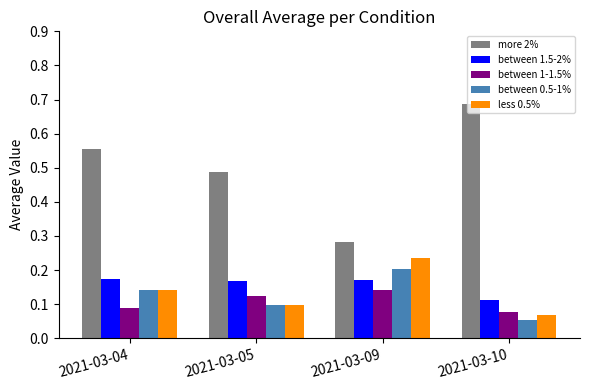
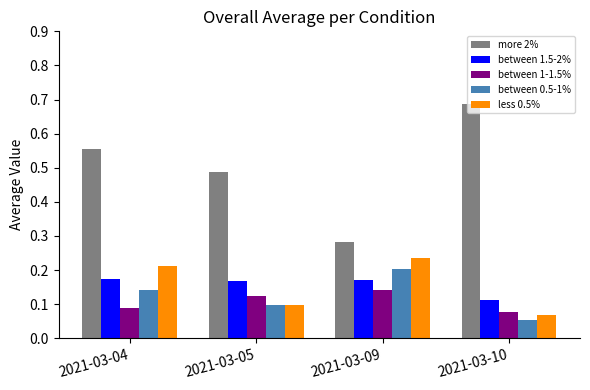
  {
    "more 2%": {
      "2021-03-04": 0.55,
      "2021-03-05": 0.49,
      "2021-03-09": 0.28
    },
    "between 1.5-2%": {
      "2021-03-04": 0.17,
      "2021-03-05": 0.17,
      "2021-03-09": 0.17,
      "2021-03-10": 0.11
    },
    "between 1-1.5%": {
      "2021-03-04": 0.09,
      "2021-03-05": 0.12,
      "2021-03-09": 0.14,
      "2021-03-10": 0.08
    },
    "between 0.5-1%": {
      "2021-03-04": 0.14,
      "2021-03-05": 0.10,
      "2021-03-09": 0.20,
      "2021-03-10": 0.05
    },
    "less 0.5%": {
-     "2021-03-04": 0.14,
+     "2021-03-04": 0.21,
      "2021-03-05": 0.10,
      "2021-03-09": 0.23,
      "2021-03-10": 0.07
    }
  }
